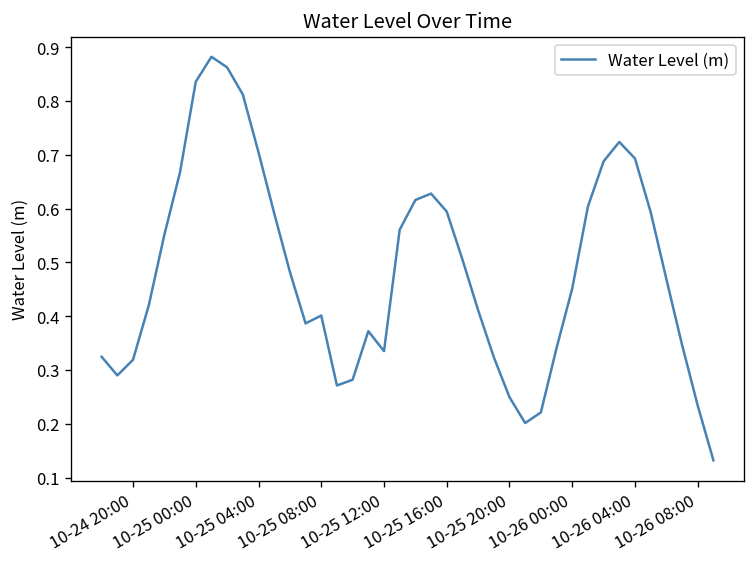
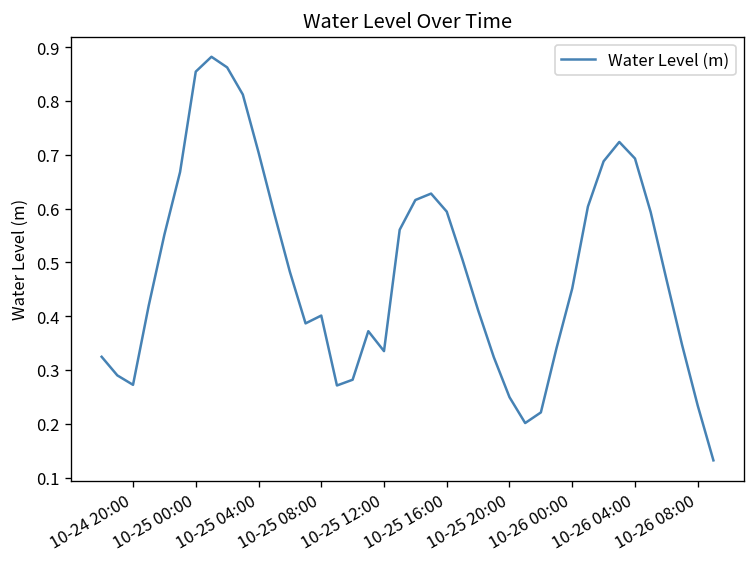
  {
-   "10-24 20:00": 0.32,
-   "10-25 00:00": 0.84,
+   "10-24 20:00": 0.27,
+   "10-25 00:00": 0.85,
    "10-25 04:00": 0.70,
    "10-25 08:00": 0.40,
    "10-25 12:00": 0.34,
    "10-25 16:00": 0.59,
    "10-25 20:00": 0.25,
    "10-26 00:00": 0.45,
    "10-26 04:00": 0.69,
    "10-26 08:00": 0.23
  }
